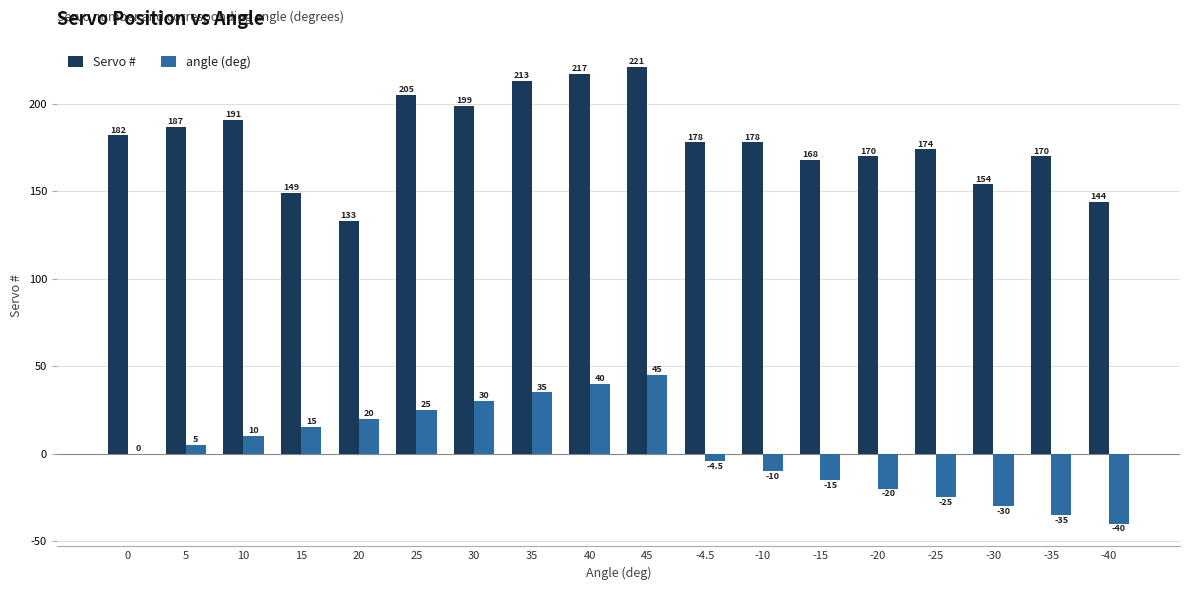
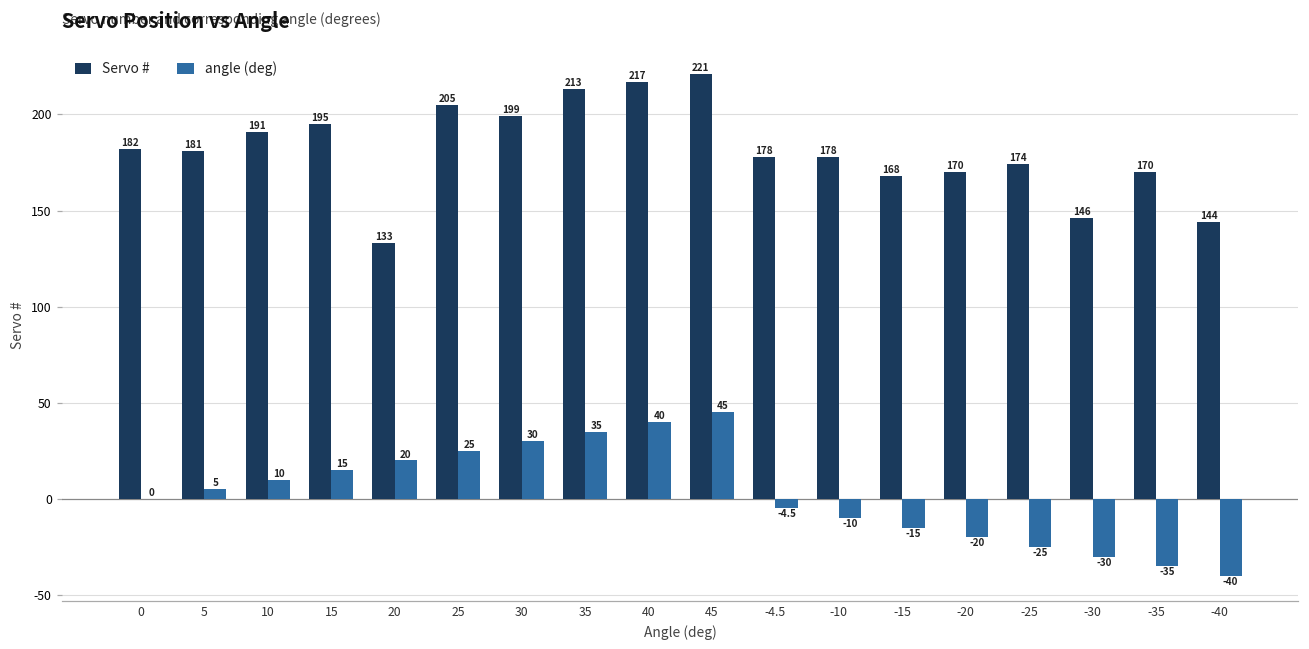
  {
    "Servo #": {
      "0": 182,
-     "5": 187,
+     "5": 181,
      "10": 191,
-     "15": 149,
+     "15": 195,
      "20": 133,
      "25": 205,
      "30": 199,
      "35": 213,
      "40": 217,
      "45": 221,
      "-4.5": 178,
      "-10": 178,
      "-15": 168,
      "-20": 170,
      "-25": 174,
-     "-30": 154,
+     "-30": 146,
      "-35": 170,
      "-40": 144
    },
    "angle (deg)": {
      "0": 0,
      "5": 5,
      "10": 10,
      "15": 15,
      "20": 20,
      "25": 25,
      "30": 30,
      "35": 35,
      "40": 40,
      "45": 45,
      "-4.5": -4.5,
      "-10": -10,
      "-15": -15,
      "-20": -20,
      "-25": -25,
      "-30": -30,
      "-35": -35,
      "-40": -40
    }
  }
